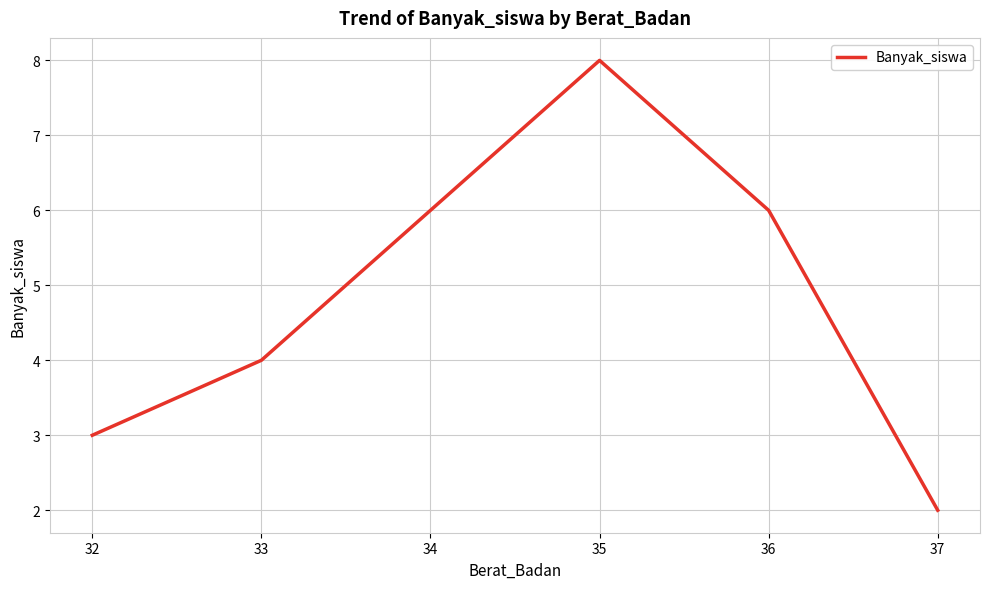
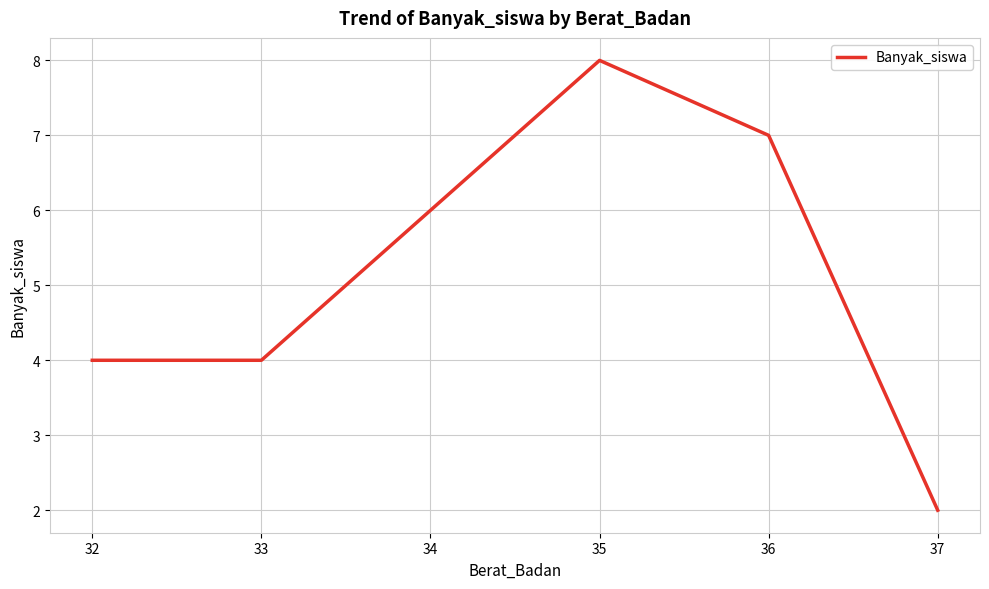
  {
-   "32": 3,
+   "32": 4,
    "33": 4,
    "34": 6,
    "35": 8,
-   "36": 6,
+   "36": 7,
    "37": 2
  }
